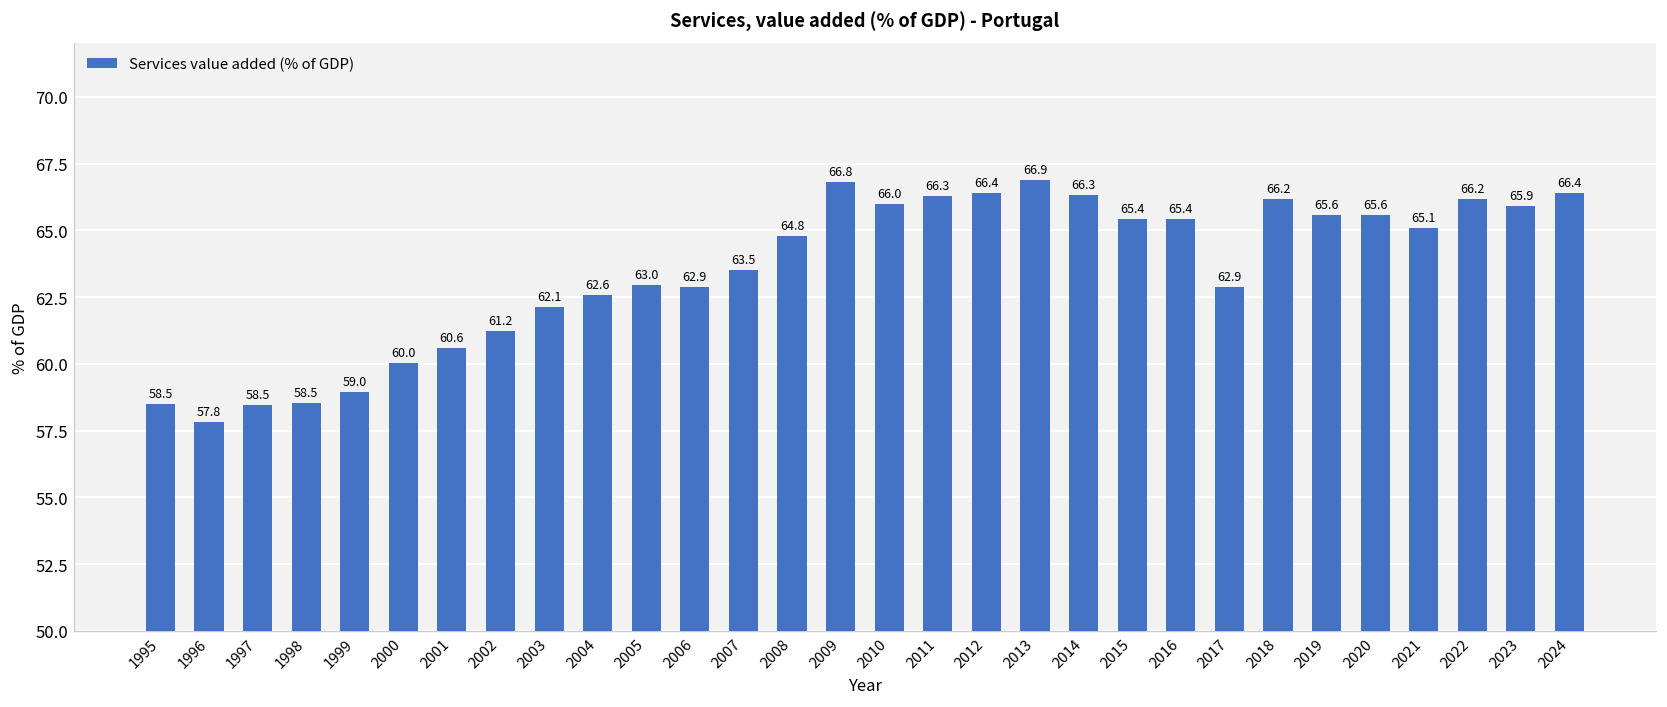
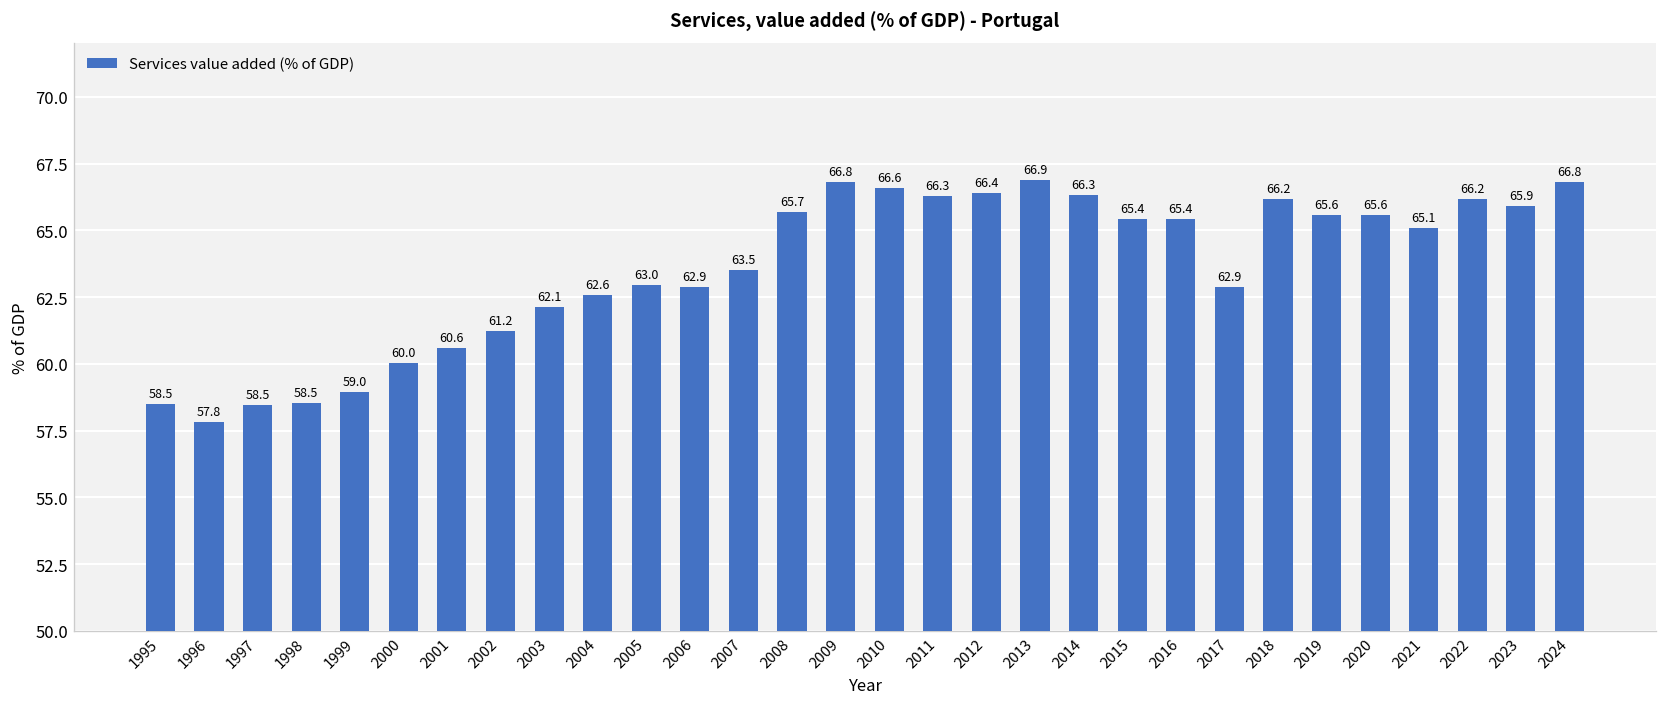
  {
    "1995": 58.5,
    "1996": 57.8,
    "1997": 58.5,
    "1998": 58.5,
    "1999": 59.0,
    "2000": 60.0,
    "2001": 60.6,
    "2002": 61.2,
    "2003": 62.1,
    "2004": 62.6,
    "2005": 63.0,
    "2006": 62.9,
    "2007": 63.5,
-   "2008": 64.8,
+   "2008": 65.7,
    "2009": 66.8,
-   "2010": 66.0,
+   "2010": 66.6,
    "2011": 66.3,
    "2012": 66.4,
    "2013": 66.9,
    "2014": 66.3,
    "2015": 65.4,
    "2016": 65.4,
    "2017": 62.9,
    "2018": 66.2,
    "2019": 65.6,
    "2020": 65.6,
    "2021": 65.1,
    "2022": 66.2,
    "2023": 65.9,
-   "2024": 66.4
+   "2024": 66.8
  }
